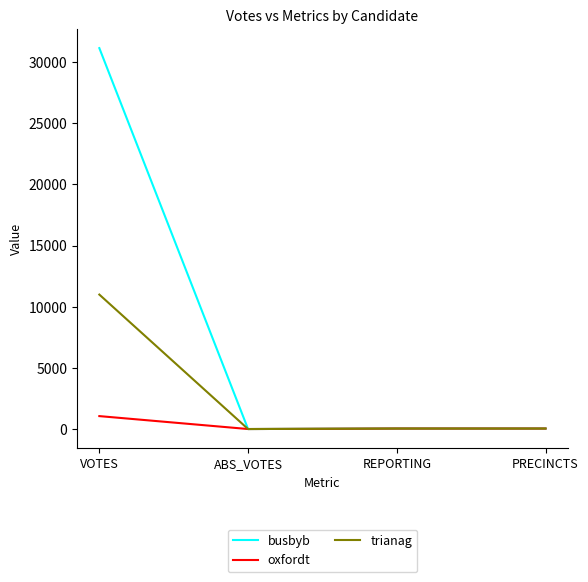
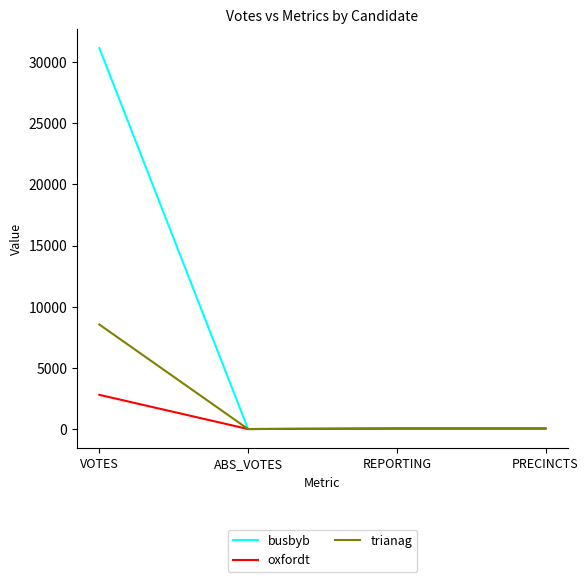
  {
    "busbyb": {
      "VOTES": 31100
    },
    "oxfordt": {
-     "VOTES": 1100
+     "VOTES": 2800
    },
    "trianag": {
-     "VOTES": 11000
+     "VOTES": 8500
    }
  }
